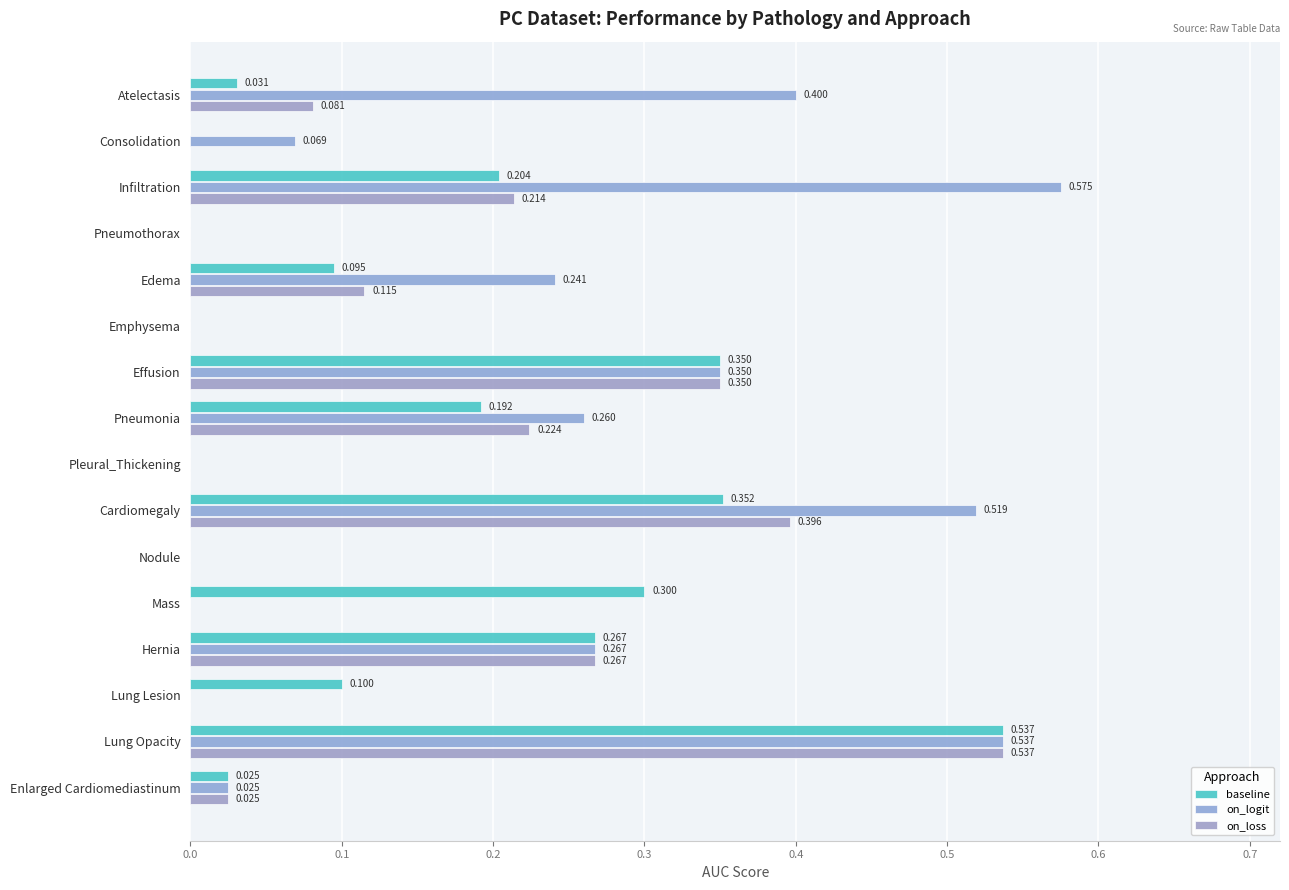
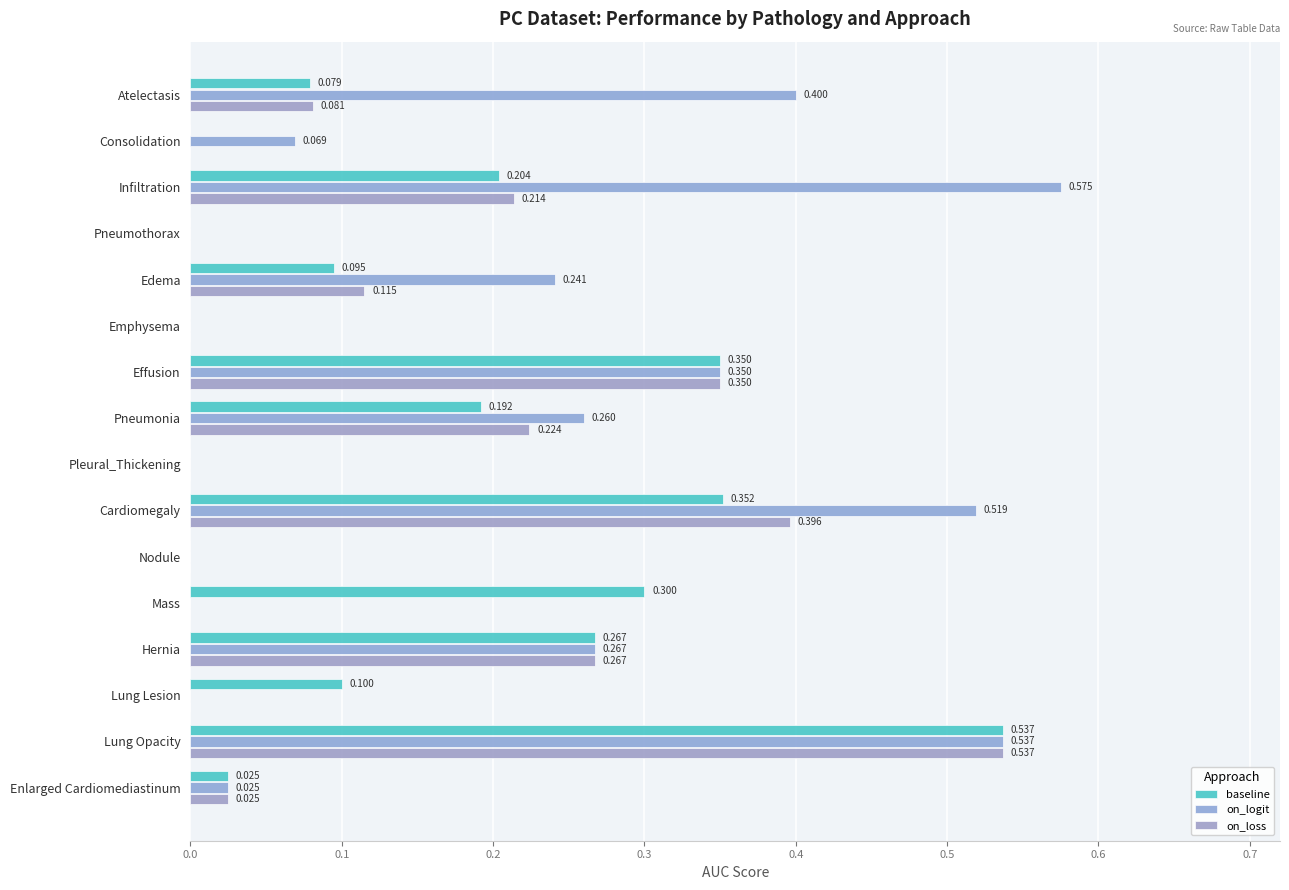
  {
    "baseline": {
-     "Atelectasis": 0.031,
+     "Atelectasis": 0.079,
      "Infiltration": 0.204,
      "Edema": 0.095,
      "Effusion": 0.350,
      "Pneumonia": 0.192,
      "Cardiomegaly": 0.352,
      "Mass": 0.300,
      "Hernia": 0.267,
      "Lung Lesion": 0.100,
      "Lung Opacity": 0.537,
      "Enlarged Cardiomediastinum": 0.025
    }
  }
